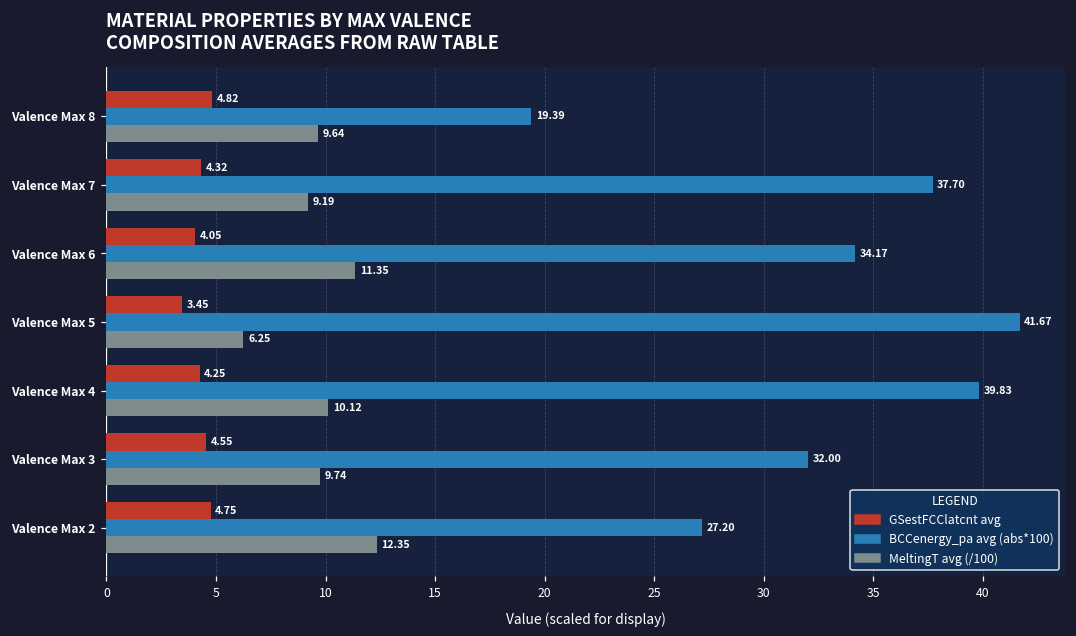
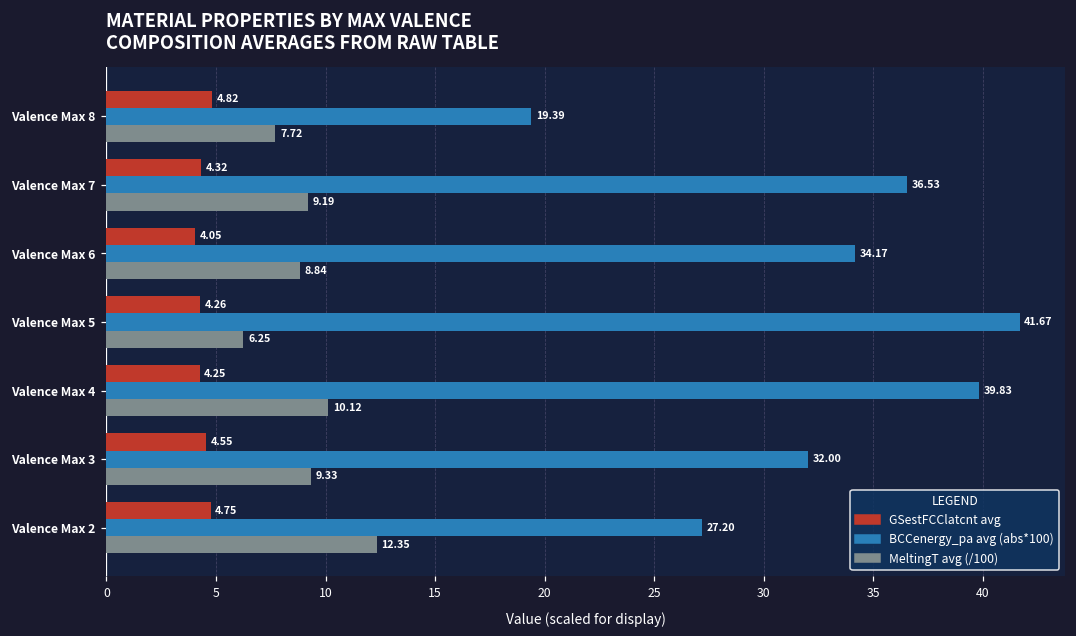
  {
    "GSestFCClatcnt avg": {
      "Valence Max 8": 4.82,
      "Valence Max 7": 4.32,
      "Valence Max 6": 4.05,
-     "Valence Max 5": 3.45,
+     "Valence Max 5": 4.26,
      "Valence Max 4": 4.25,
      "Valence Max 3": 4.55,
      "Valence Max 2": 4.75
    },
    "BCCenergy_pa avg (abs*100)": {
      "Valence Max 8": 19.39,
-     "Valence Max 7": 37.70,
+     "Valence Max 7": 36.53,
      "Valence Max 6": 34.17,
      "Valence Max 5": 41.67,
      "Valence Max 4": 39.83,
      "Valence Max 3": 32.00,
      "Valence Max 2": 27.20
    },
    "MeltingT avg (/100)": {
-     "Valence Max 8": 9.64,
+     "Valence Max 8": 7.72,
      "Valence Max 7": 9.19,
-     "Valence Max 6": 11.35,
+     "Valence Max 6": 8.84,
      "Valence Max 5": 6.25,
      "Valence Max 4": 10.12,
-     "Valence Max 3": 9.74,
+     "Valence Max 3": 9.33,
      "Valence Max 2": 12.35
    }
  }
